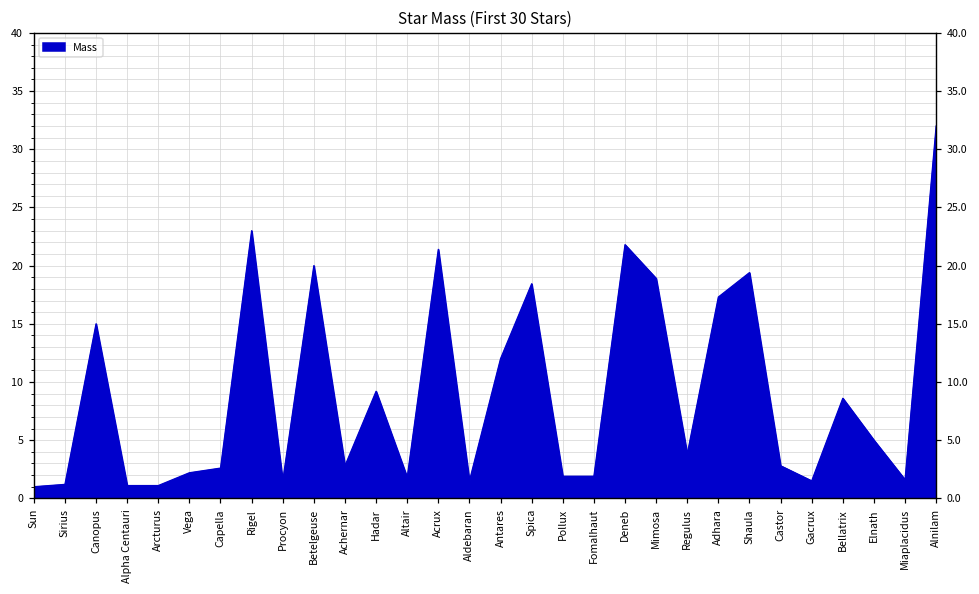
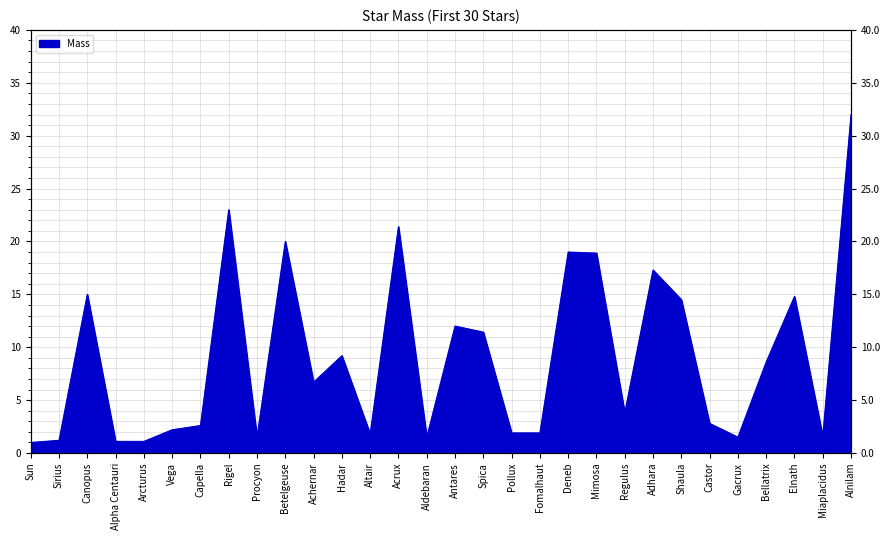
  {
    "Sun": 1.0,
    "Sirius": 1.2,
    "Canopus": 15.0,
    "Alpha Centauri": 1.1,
    "Arcturus": 1.1,
    "Vega": 2.2,
    "Capella": 2.6,
    "Rigel": 23.0,
    "Procyon": 1.5,
    "Betelgeuse": 20.0,
-   "Achernar": 2.8,
+   "Achernar": 6.7,
    "Hadar": 9.2,
    "Altair": 1.8,
    "Acrux": 21.4,
    "Aldebaran": 1.5,
    "Antares": 12.0,
-   "Spica": 18.4,
+   "Spica": 11.4,
    "Pollux": 1.9,
    "Fomalhaut": 1.9,
-   "Deneb": 21.8,
+   "Deneb": 19.0,
    "Mimosa": 18.9,
    "Regulus": 3.8,
    "Adhara": 17.3,
-   "Shaula": 19.4,
+   "Shaula": 14.5,
    "Castor": 2.8,
    "Gacrux": 1.5,
    "Bellatrix": 8.6,
-   "Elnath": 5.0,
+   "Elnath": 14.8,
    "Miaplacidus": 1.6,
    "Alnilam": 32.0
  }
